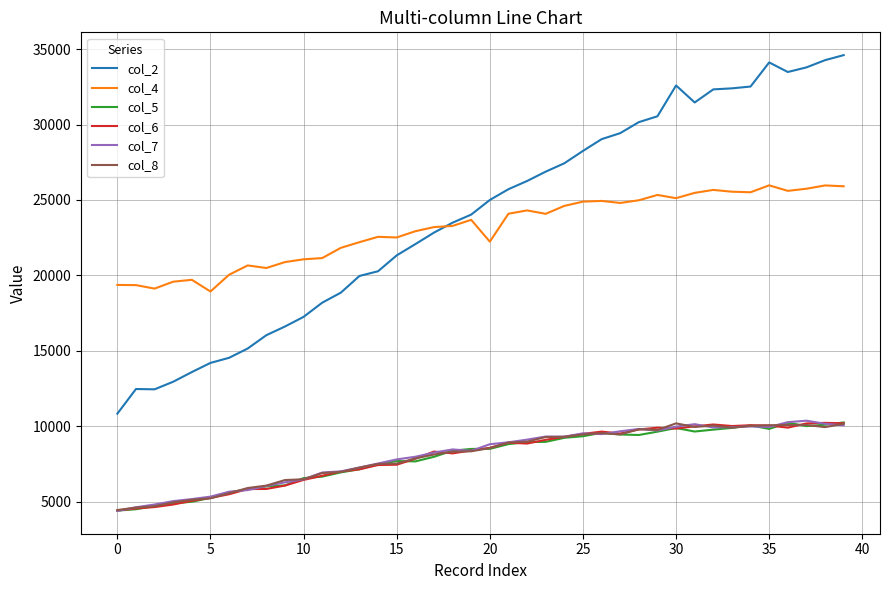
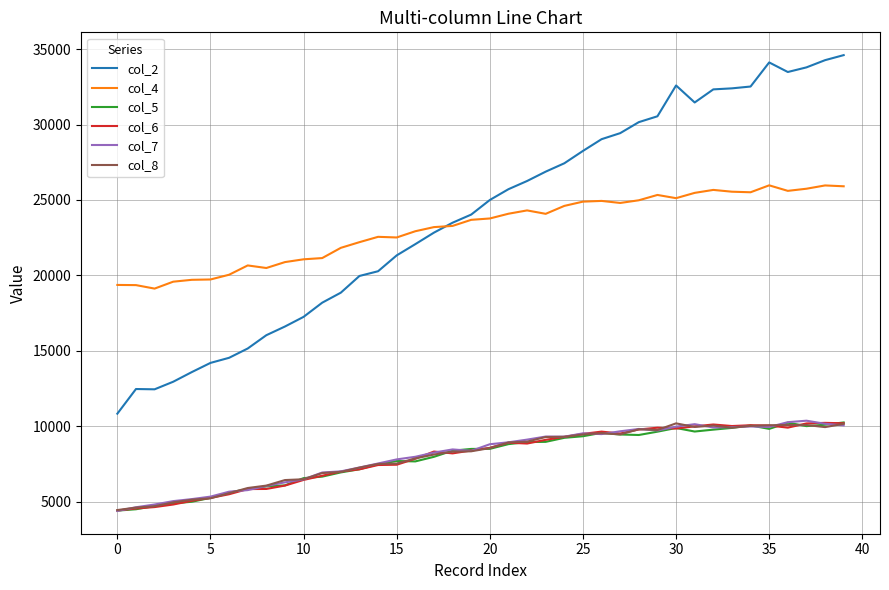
  {
    "col_2": {
      "0": 10800,
      "5": 14200,
      "10": 17300,
      "15": 21300,
      "20": 25000,
      "25": 28300,
      "30": 32600,
      "35": 34100
    },
    "col_4": {
      "0": 19400,
-     "5": 18900,
+     "5": 19700,
      "10": 21100,
      "15": 22500,
-     "20": 22200,
+     "20": 23800,
      "25": 24900,
      "30": 25100,
      "35": 26000
    },
    "col_7": {
      "20": 8800
    },
    "col_8": {
      "30": 10200
    }
  }
